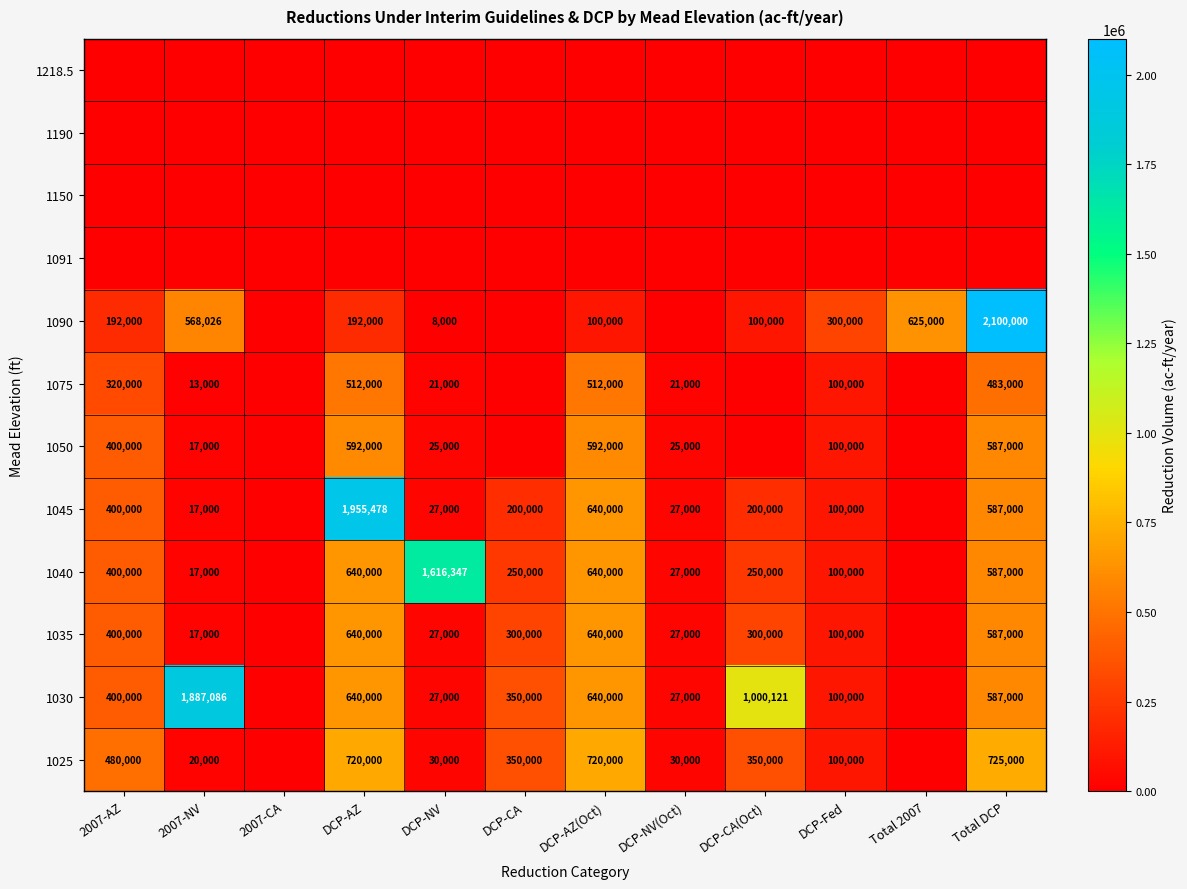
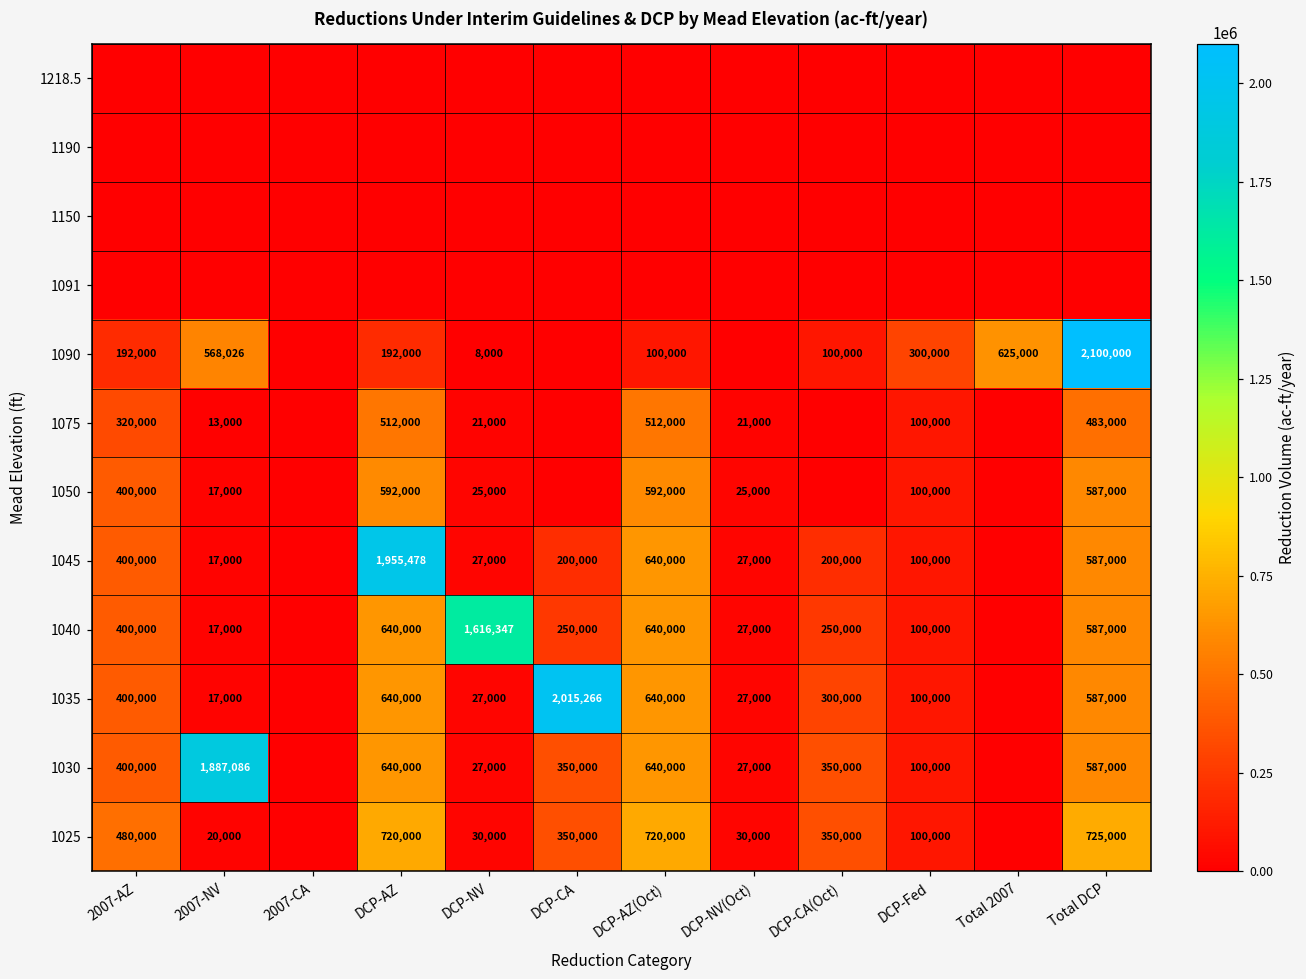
  {
    "1090": {
      "2007-AZ": "192,000",
      "2007-NV": "568,026",
      "DCP-AZ": "192,000",
      "DCP-NV": "8,000",
      "DCP-AZ(Oct)": "100,000",
      "DCP-CA(Oct)": "100,000",
      "DCP-Fed": "300,000",
      "Total 2007": "625,000",
      "Total DCP": "2,100,000"
    },
    "1075": {
      "2007-AZ": "320,000",
      "2007-NV": "13,000",
      "DCP-AZ": "512,000",
      "DCP-NV": "21,000",
      "DCP-AZ(Oct)": "512,000",
      "DCP-NV(Oct)": "21,000",
      "DCP-Fed": "100,000",
      "Total DCP": "483,000"
    },
    "1050": {
      "2007-AZ": "400,000",
      "2007-NV": "17,000",
      "DCP-AZ": "592,000",
      "DCP-NV": "25,000",
      "DCP-AZ(Oct)": "592,000",
      "DCP-NV(Oct)": "25,000",
      "DCP-Fed": "100,000",
      "Total DCP": "587,000"
    },
    "1045": {
      "2007-AZ": "400,000",
      "2007-NV": "17,000",
      "DCP-AZ": "1,955,478",
      "DCP-NV": "27,000",
      "DCP-CA": "200,000",
      "DCP-AZ(Oct)": "640,000",
      "DCP-NV(Oct)": "27,000",
      "DCP-CA(Oct)": "200,000",
      "DCP-Fed": "100,000",
      "Total DCP": "587,000"
    },
    "1040": {
      "2007-AZ": "400,000",
      "2007-NV": "17,000",
      "DCP-AZ": "640,000",
      "DCP-NV": "1,616,347",
      "DCP-CA": "250,000",
      "DCP-AZ(Oct)": "640,000",
      "DCP-NV(Oct)": "27,000",
      "DCP-CA(Oct)": "250,000",
      "DCP-Fed": "100,000",
      "Total DCP": "587,000"
    },
    "1035": {
      "2007-AZ": "400,000",
      "2007-NV": "17,000",
      "DCP-AZ": "640,000",
      "DCP-NV": "27,000",
-     "DCP-CA": "300,000",
+     "DCP-CA": "2,015,266",
      "DCP-AZ(Oct)": "640,000",
      "DCP-NV(Oct)": "27,000",
      "DCP-CA(Oct)": "300,000",
      "DCP-Fed": "100,000",
      "Total DCP": "587,000"
    },
    "1030": {
      "2007-AZ": "400,000",
      "2007-NV": "1,887,086",
      "DCP-AZ": "640,000",
      "DCP-NV": "27,000",
      "DCP-CA": "350,000",
      "DCP-AZ(Oct)": "640,000",
      "DCP-NV(Oct)": "27,000",
-     "DCP-CA(Oct)": "1,000,121",
+     "DCP-CA(Oct)": "350,000",
      "DCP-Fed": "100,000",
      "Total DCP": "587,000"
    },
    "1025": {
      "2007-AZ": "480,000",
      "2007-NV": "20,000",
      "DCP-AZ": "720,000",
      "DCP-NV": "30,000",
      "DCP-CA": "350,000",
      "DCP-AZ(Oct)": "720,000",
      "DCP-NV(Oct)": "30,000",
      "DCP-CA(Oct)": "350,000",
      "DCP-Fed": "100,000",
      "Total DCP": "725,000"
    }
  }
